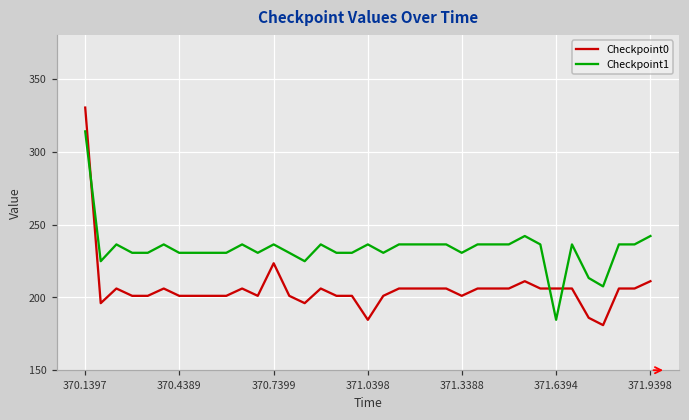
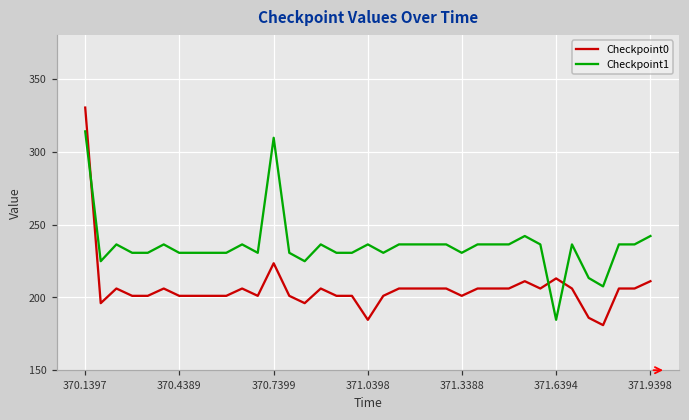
  {
    "Checkpoint0": {
      "370.1397": 330,
      "370.4389": 201,
      "370.7399": 223,
      "371.0398": 185,
      "371.3388": 201,
-     "371.6394": 206,
+     "371.6394": 213,
      "371.9398": 211
    },
    "Checkpoint1": {
      "370.1397": 314,
      "370.4389": 231,
-     "370.7399": 236,
+     "370.7399": 310,
      "371.0398": 236,
      "371.3388": 231,
      "371.6394": 185,
      "371.9398": 242
    }
  }
